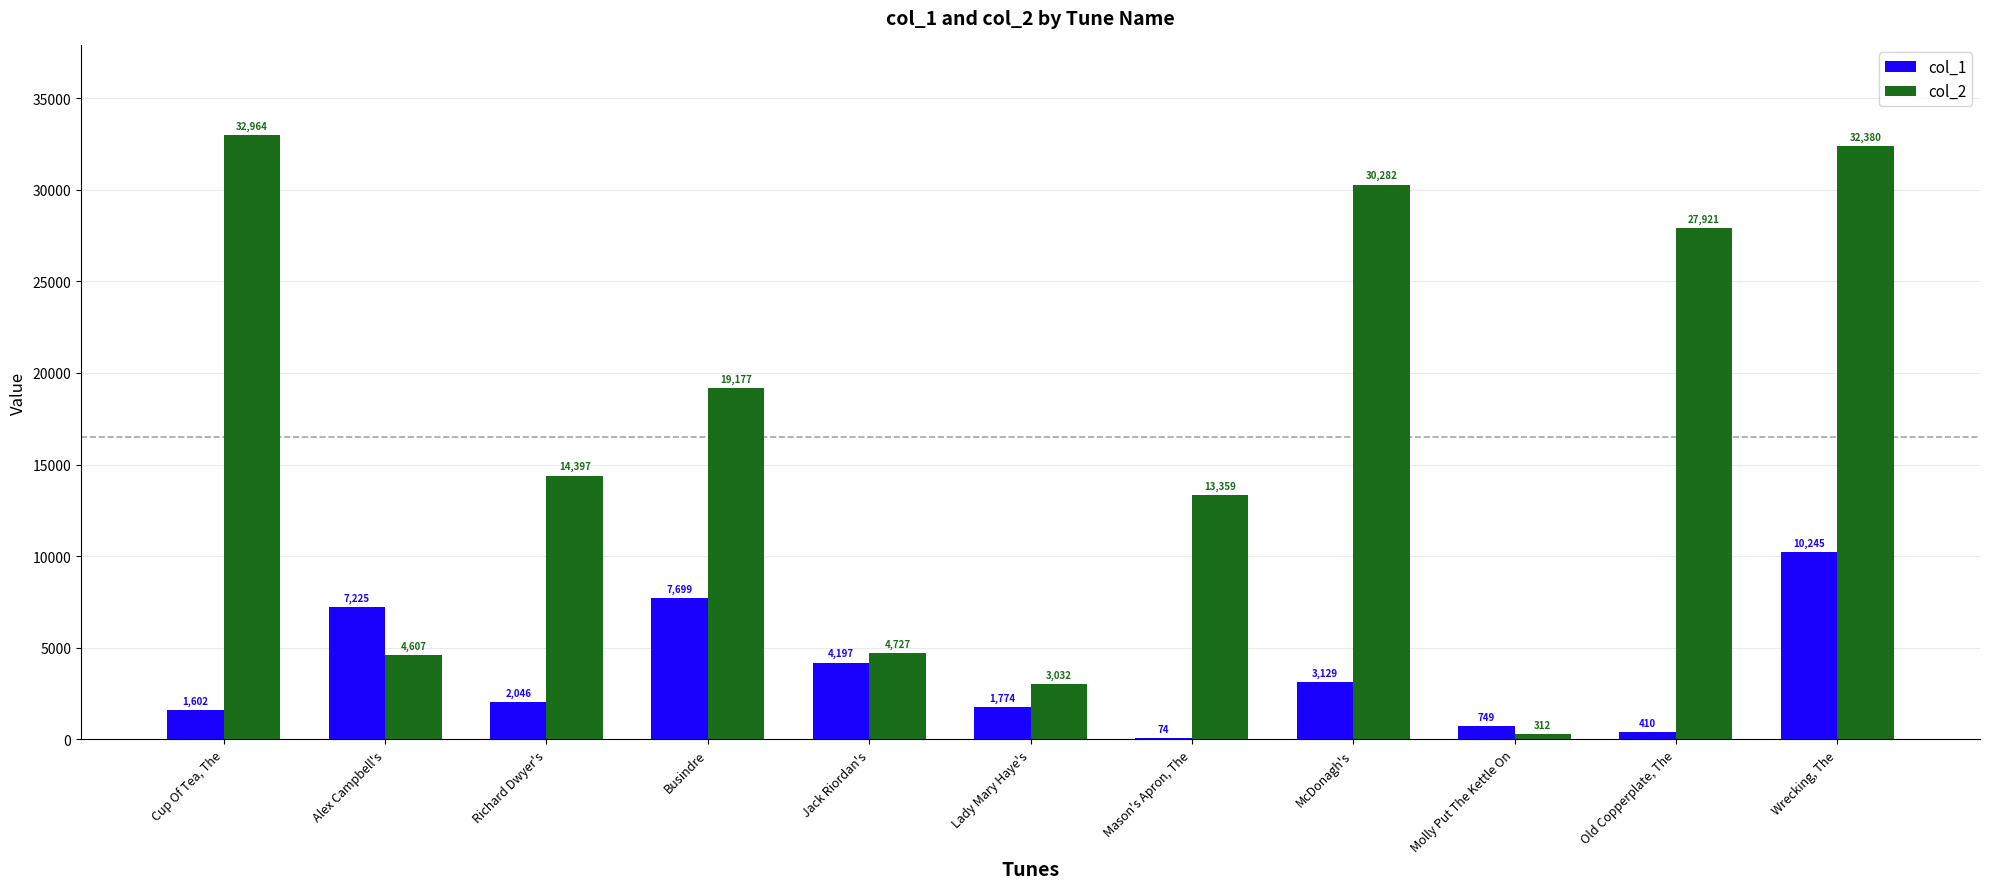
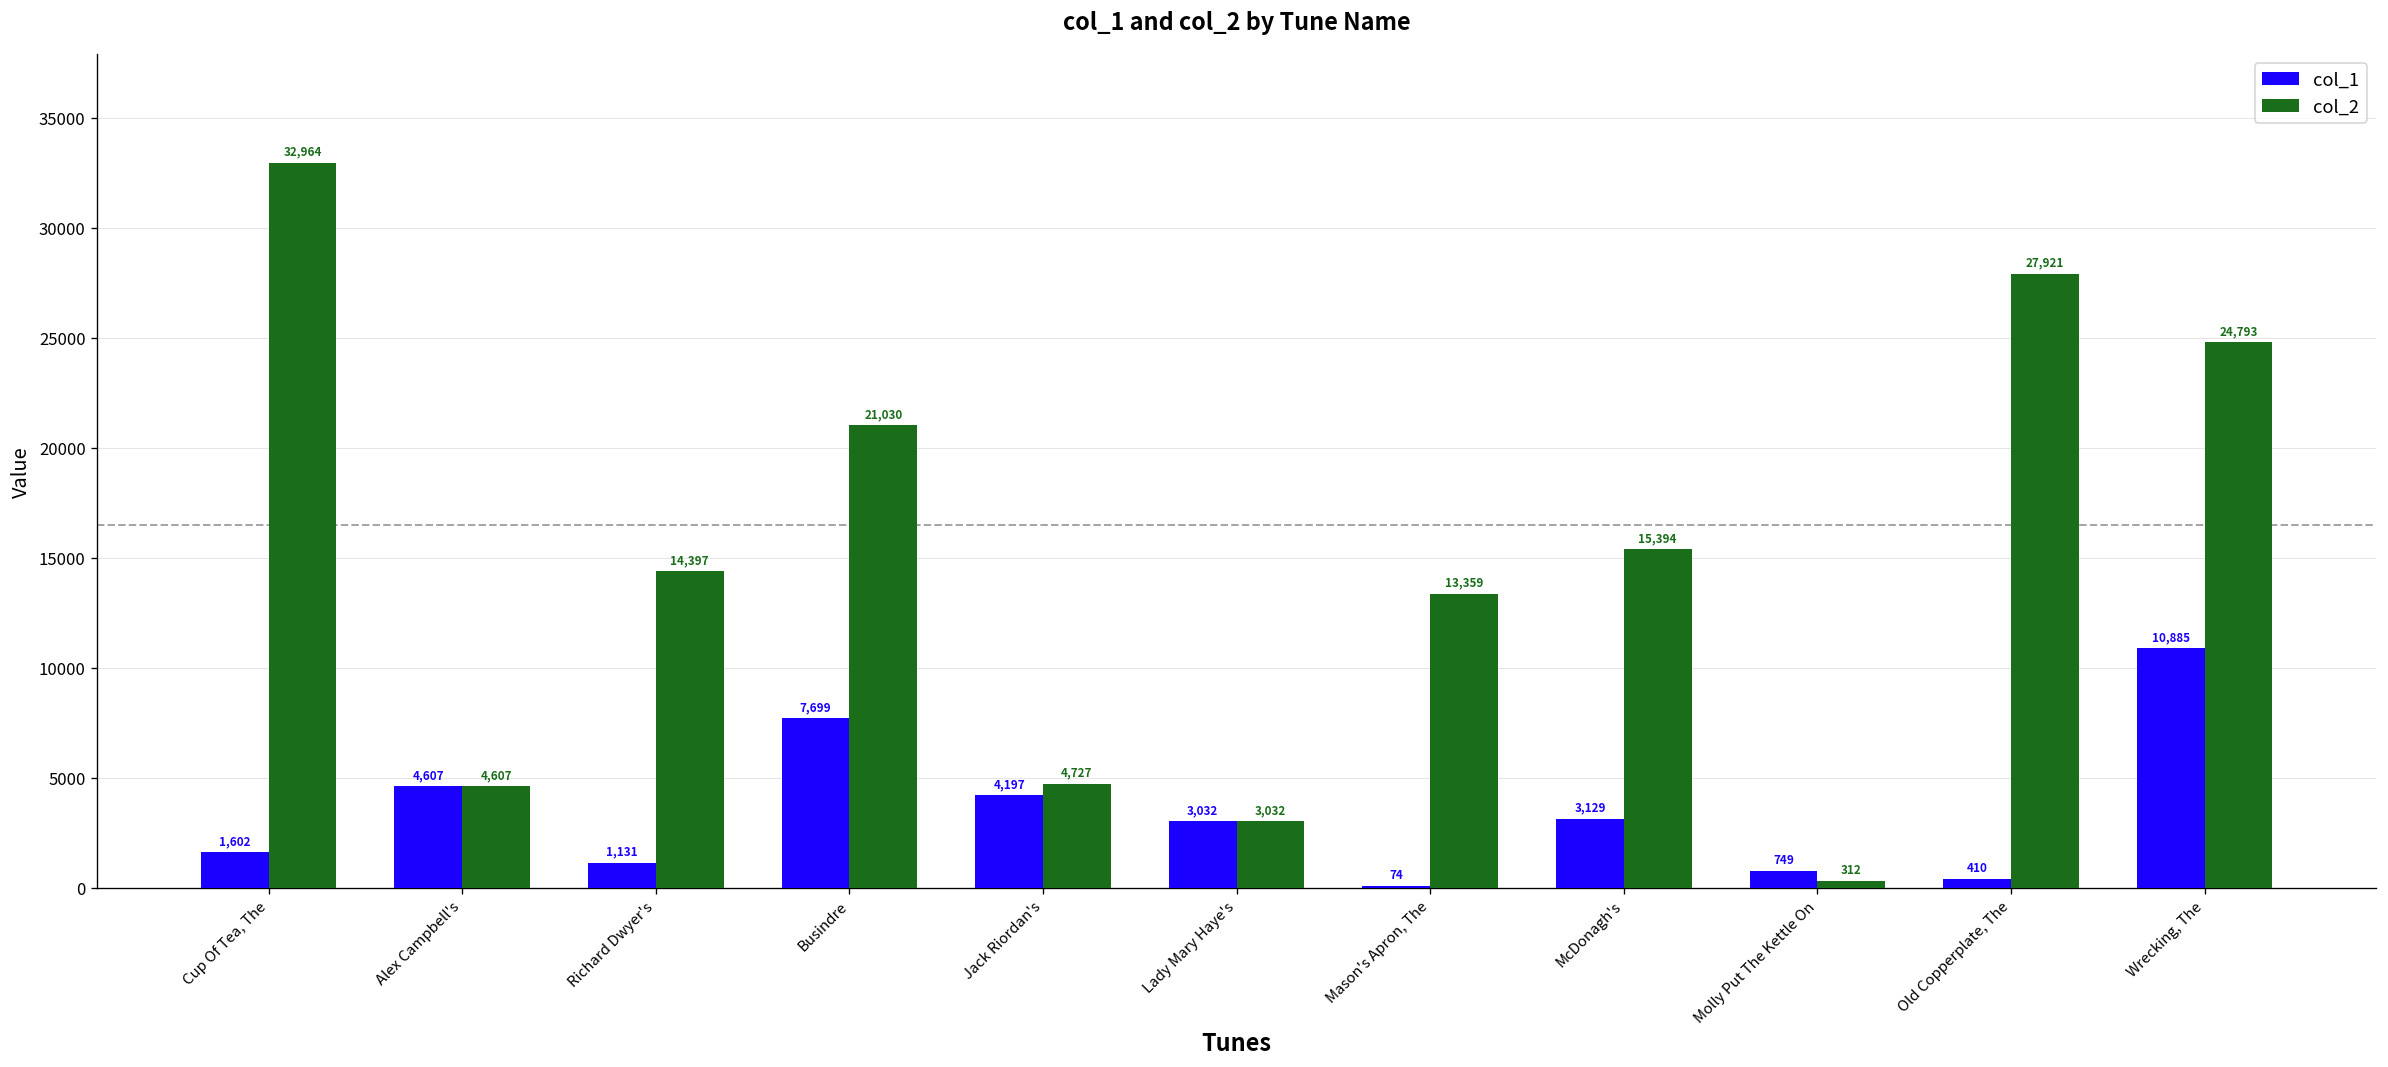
  {
    "col_1": {
      "Cup Of Tea, The": "1,602",
-     "Alex Campbell's": "7,225",
-     "Richard Dwyer's": "2,046",
+     "Alex Campbell's": "4,607",
+     "Richard Dwyer's": "1,131",
      "Busindre": "7,699",
      "Jack Riordan's": "4,197",
-     "Lady Mary Haye's": "1,774",
+     "Lady Mary Haye's": "3,032",
      "Mason's Apron, The": "74",
      "McDonagh's": "3,129",
      "Molly Put The Kettle On": "749",
      "Old Copperplate, The": "410",
-     "Wrecking, The": "10,245"
+     "Wrecking, The": "10,885"
    },
    "col_2": {
      "Cup Of Tea, The": "32,964",
      "Alex Campbell's": "4,607",
      "Richard Dwyer's": "14,397",
-     "Busindre": "19,177",
+     "Busindre": "21,030",
      "Jack Riordan's": "4,727",
      "Lady Mary Haye's": "3,032",
      "Mason's Apron, The": "13,359",
-     "McDonagh's": "30,282",
+     "McDonagh's": "15,394",
      "Molly Put The Kettle On": "312",
      "Old Copperplate, The": "27,921",
-     "Wrecking, The": "32,380"
+     "Wrecking, The": "24,793"
    }
  }
